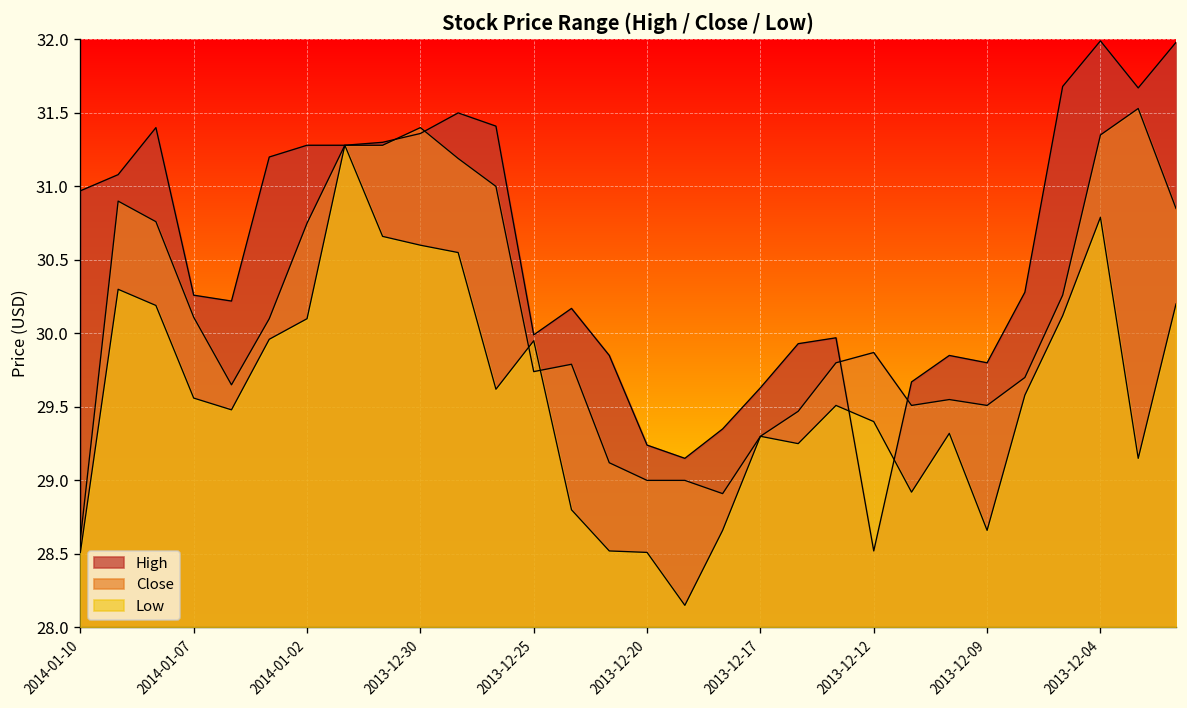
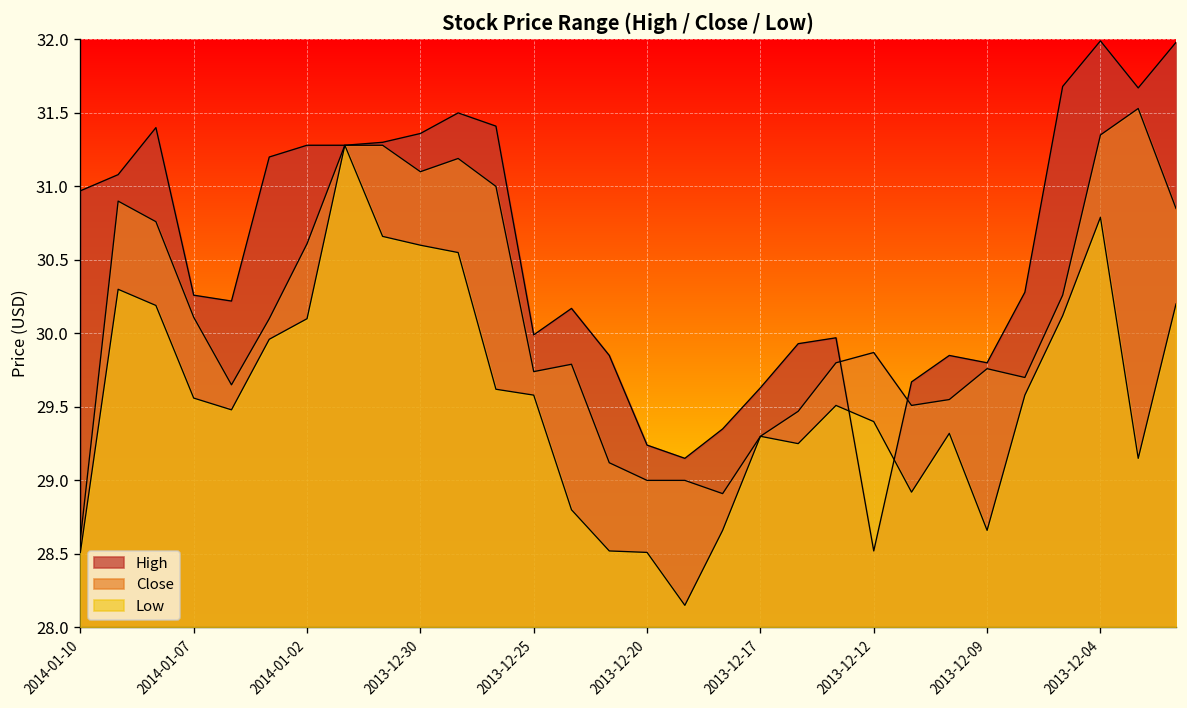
  {
    "High": {
      "2014-01-10": 30.97,
      "2014-01-07": 30.26,
      "2014-01-02": 31.28,
      "2013-12-30": 31.36,
      "2013-12-25": 29.99,
      "2013-12-20": 29.24,
      "2013-12-17": 29.63,
      "2013-12-12": 28.52,
      "2013-12-09": 29.80,
      "2013-12-04": 31.99
    },
    "Close": {
      "2014-01-10": 28.60,
      "2014-01-07": 30.11,
-     "2014-01-02": 30.75,
-     "2013-12-30": 31.4,
+     "2014-01-02": 30.61,
+     "2013-12-30": 31.1,
      "2013-12-25": 29.74,
      "2013-12-20": 29.00,
      "2013-12-12": 29.87,
-     "2013-12-09": 29.51,
+     "2013-12-09": 29.76,
      "2013-12-04": 31.35
    },
    "Low": {
      "2014-01-10": 28.51,
      "2014-01-07": 29.56,
      "2014-01-02": 30.10,
      "2013-12-30": 30.60,
-     "2013-12-25": 29.95,
+     "2013-12-25": 29.58,
      "2013-12-20": 28.51,
      "2013-12-12": 29.40,
      "2013-12-09": 28.66,
      "2013-12-04": 30.79
    }
  }
